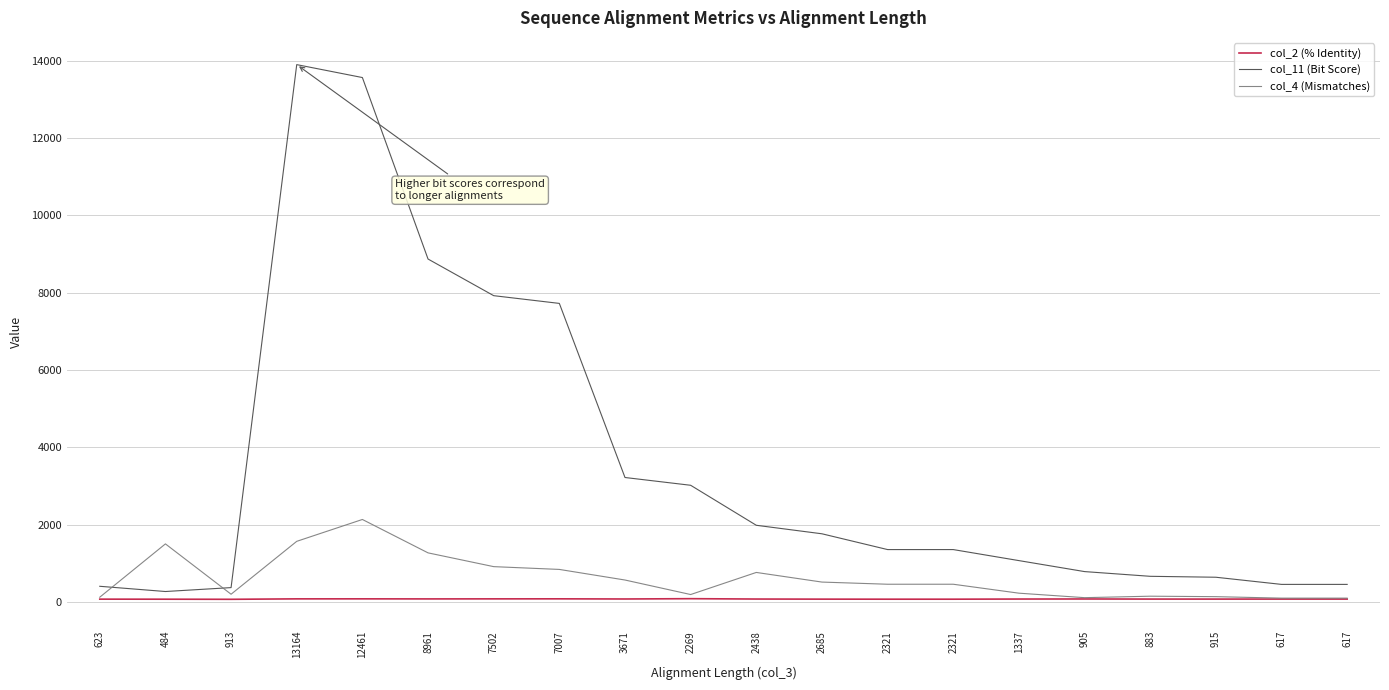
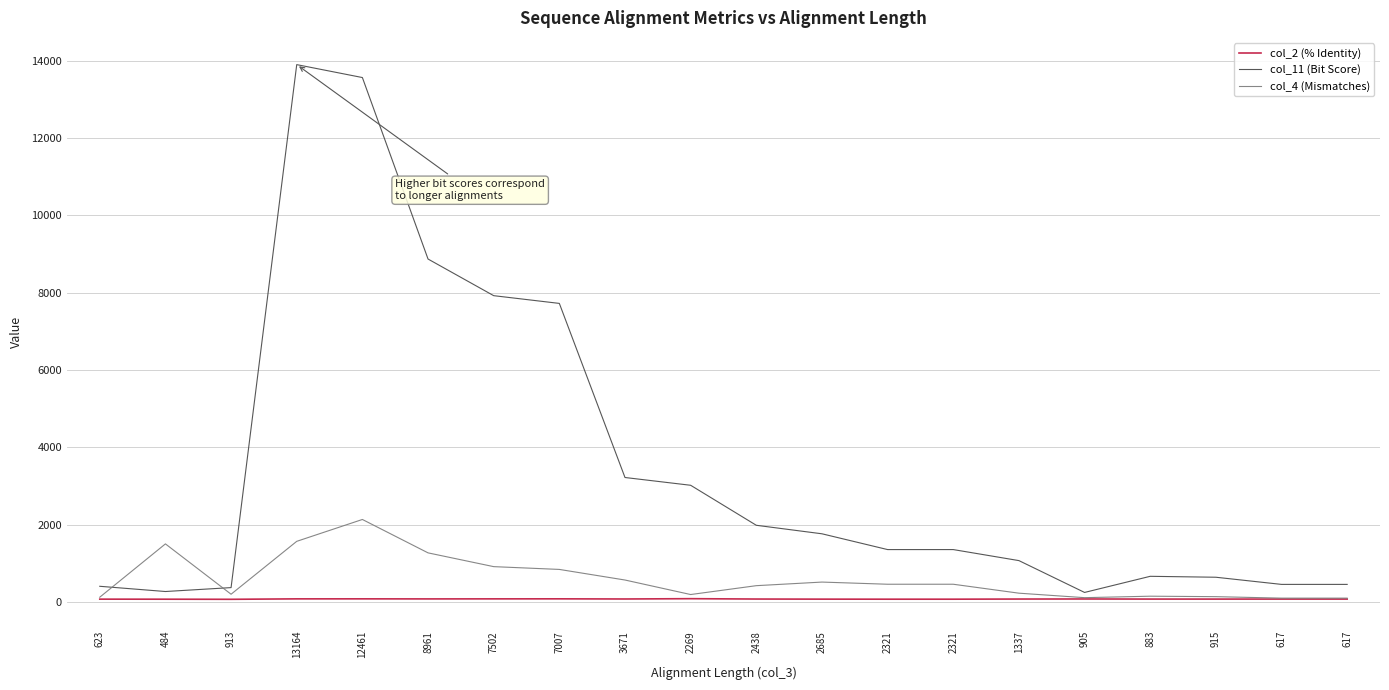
  {
    "col_2 (% Identity)": {
      "484": 100,
      "913": 100,
      "13164": 100,
      "12461": 100,
      "8961": 100,
      "7502": 100,
      "7007": 100,
      "3671": 100,
      "2269": 100,
      "2438": 100,
      "2685": 100,
      "1337": 100,
      "883": 100
    },
    "col_11 (Bit Score)": {
      "623": 400,
      "484": 300,
      "913": 400,
      "13164": 13900,
      "12461": 13600,
      "8961": 8900,
      "7502": 7900,
      "7007": 7700,
      "3671": 3200,
      "2269": 3000,
      "2438": 2000,
      "2685": 1800,
      "1337": 1100,
-     "905": 800,
+     "905": 300,
      "883": 700,
      "915": 600
    },
    "col_4 (Mismatches)": {
      "484": 1500,
      "913": 200,
      "13164": 1600,
      "12461": 2100,
      "8961": 1300,
      "7502": 900,
      "7007": 800,
      "3671": 600,
      "2269": 200,
-     "2438": 800,
+     "2438": 400,
      "2685": 500,
      "1337": 200,
      "883": 200
    }
  }
